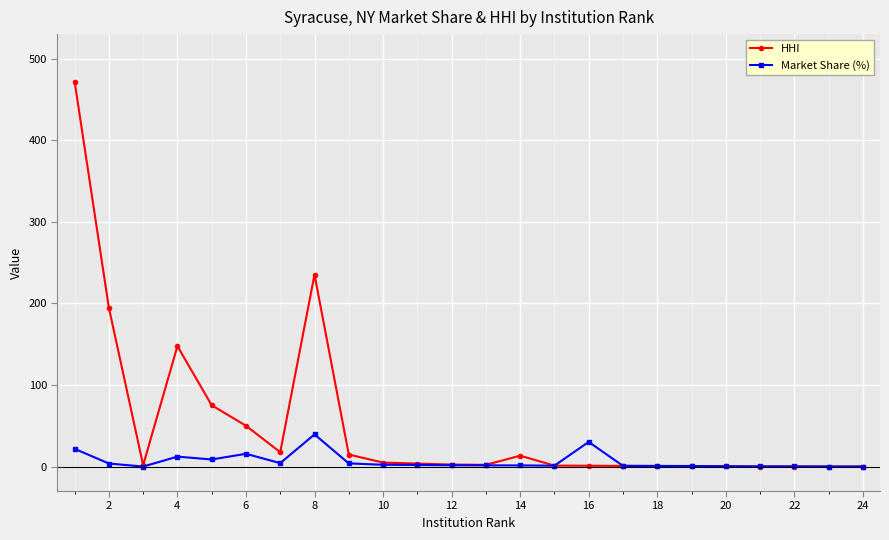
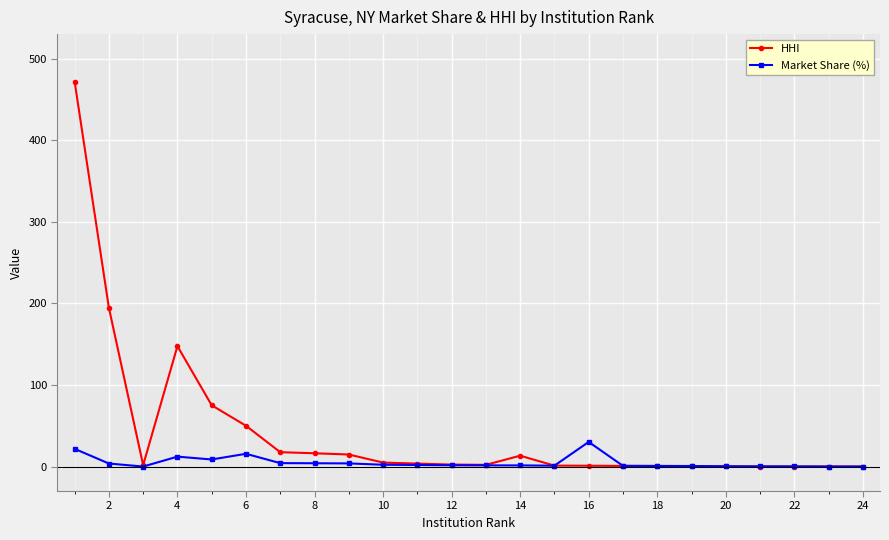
  {
    "HHI": {
      "2": 190,
      "4": 150,
      "6": 50,
-     "8": 240,
+     "8": 20,
      "14": 10,
      "16": 0
    },
    "Market Share (%)": {
      "2": 0,
      "4": 10,
      "6": 20,
-     "8": 40,
+     "8": 0,
      "14": 0,
      "16": 30
    }
  }
